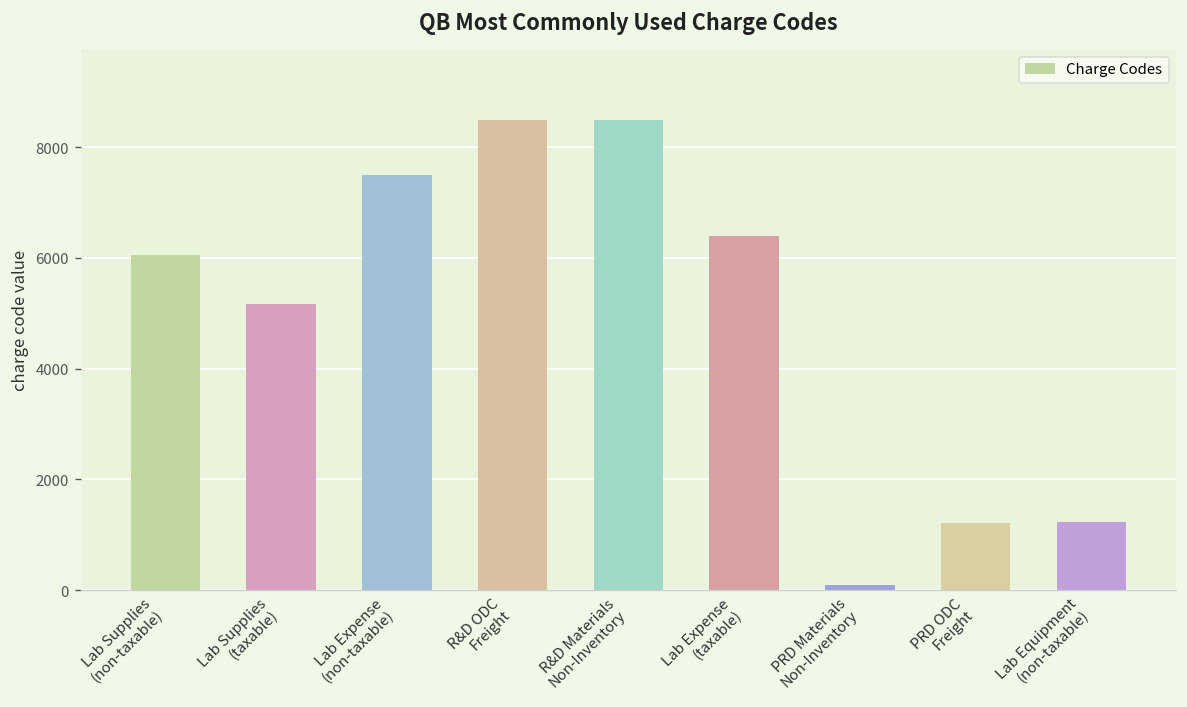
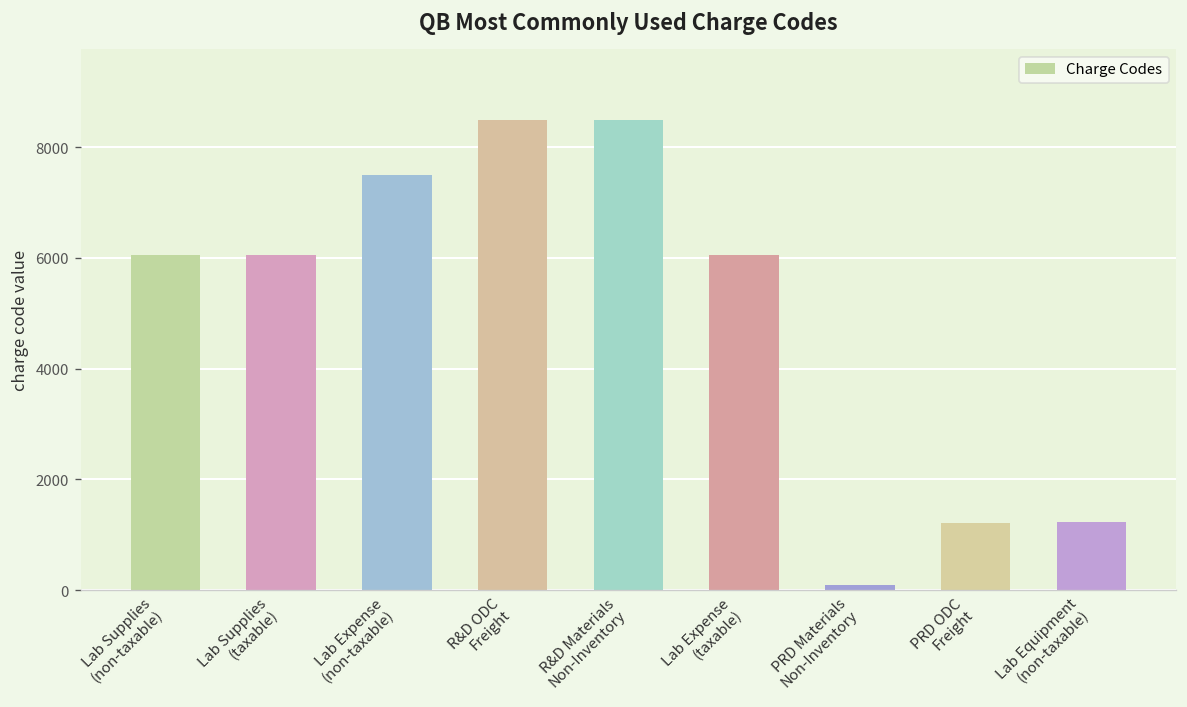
  {
    "Lab Supplies (non-taxable)": 6100,
-   "Lab Supplies (taxable)": 5200,
+   "Lab Supplies (taxable)": 6100,
    "Lab Expense (non-taxable)": 7500,
    "R&D ODC Freight": 8500,
    "R&D Materials Non-Inventory": 8500,
-   "Lab Expense (taxable)": 6400,
+   "Lab Expense (taxable)": 6100,
    "PRD Materials Non-Inventory": 100,
    "PRD ODC Freight": 1200,
    "Lab Equipment (non-taxable)": 1200
  }
